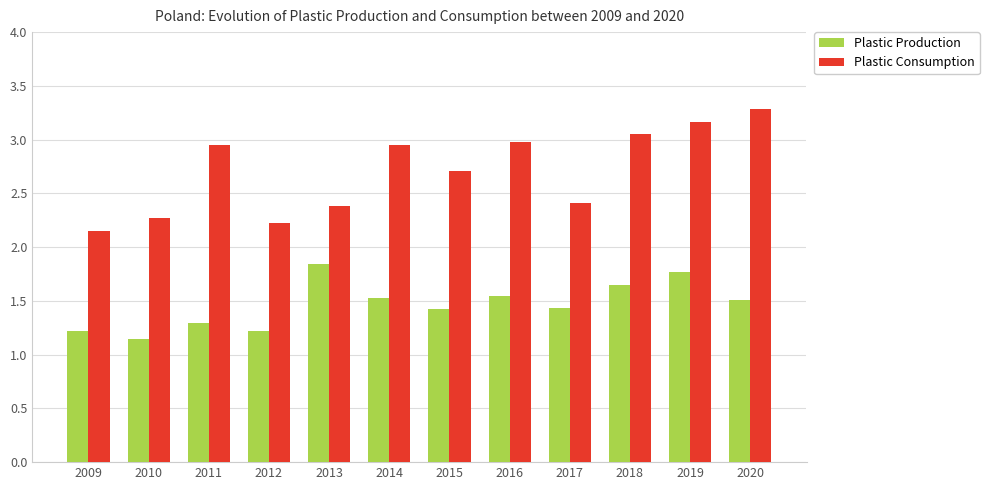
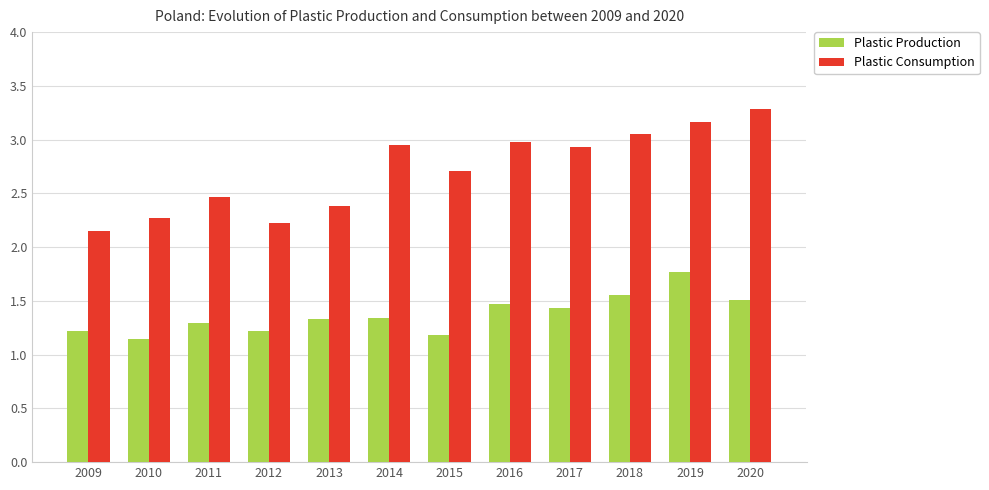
  {
    "Plastic Production": {
      "2009": 1.22,
      "2010": 1.15,
      "2011": 1.30,
      "2012": 1.22,
-     "2013": 1.84,
-     "2014": 1.53,
-     "2015": 1.42,
-     "2016": 1.55,
+     "2013": 1.33,
+     "2014": 1.34,
+     "2015": 1.19,
+     "2016": 1.47,
      "2017": 1.43,
-     "2018": 1.65,
+     "2018": 1.56,
      "2019": 1.77,
      "2020": 1.51
    },
    "Plastic Consumption": {
      "2009": 2.15,
      "2010": 2.27,
-     "2011": 2.95,
+     "2011": 2.47,
      "2012": 2.22,
      "2013": 2.38,
      "2014": 2.95,
      "2015": 2.71,
      "2016": 2.98,
-     "2017": 2.41,
+     "2017": 2.93,
      "2018": 3.05,
      "2019": 3.17,
      "2020": 3.29
    }
  }
